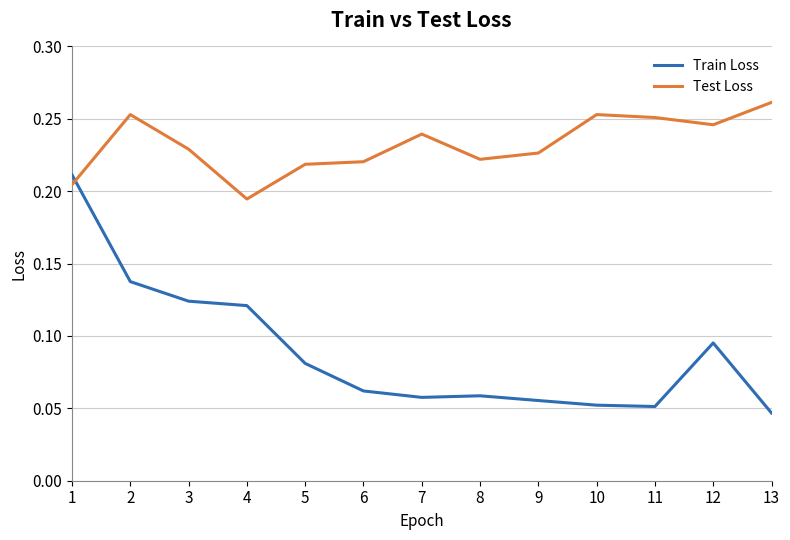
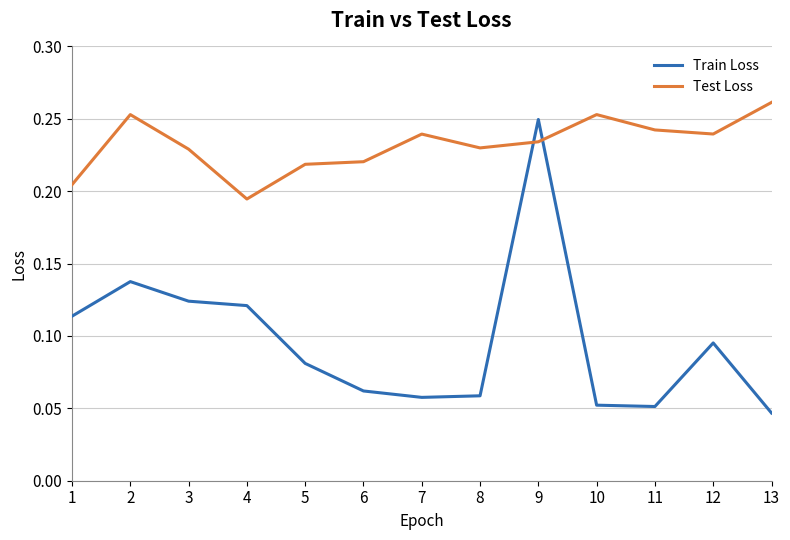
  {
    "Train Loss": {
-     "1": 0.211,
+     "1": 0.114,
      "2": 0.138,
      "3": 0.124,
      "4": 0.121,
      "5": 0.081,
      "6": 0.062,
      "7": 0.058,
      "8": 0.059,
-     "9": 0.055,
+     "9": 0.250,
      "10": 0.052,
      "11": 0.051,
      "12": 0.095,
      "13": 0.047
    },
    "Test Loss": {
      "1": 0.205,
      "2": 0.253,
      "3": 0.229,
      "4": 0.195,
      "5": 0.219,
      "6": 0.220,
      "7": 0.239,
-     "8": 0.222,
-     "9": 0.226,
+     "8": 0.230,
+     "9": 0.234,
      "10": 0.253,
-     "11": 0.251,
-     "12": 0.246,
+     "11": 0.242,
+     "12": 0.240,
      "13": 0.261
    }
  }
